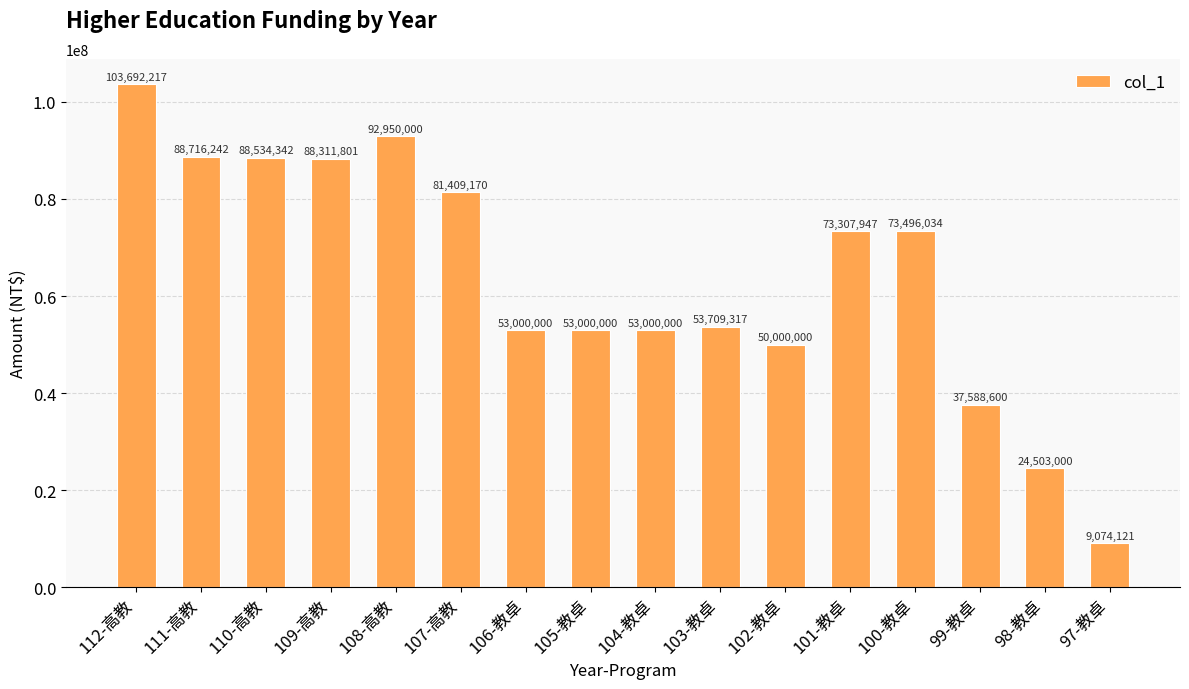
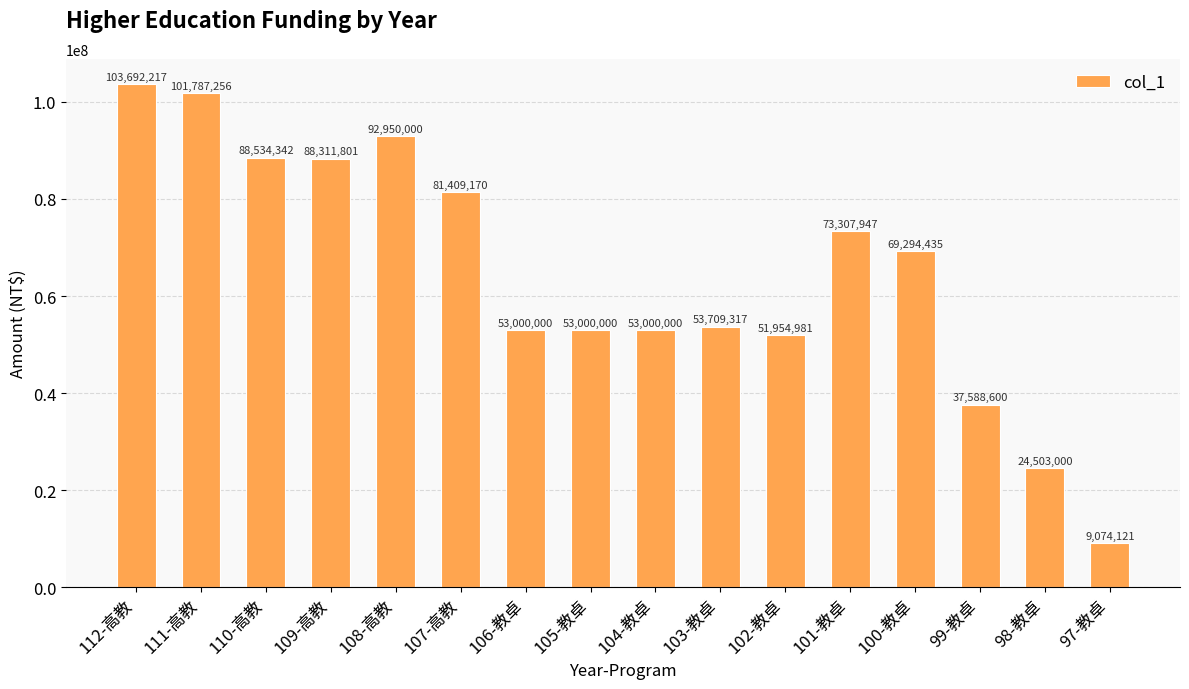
  {
    "112-高教": "103,692,217",
-   "111-高教": "88,716,242",
+   "111-高教": "101,787,256",
    "110-高教": "88,534,342",
    "109-高教": "88,311,801",
    "108-高教": "92,950,000",
    "107-高教": "81,409,170",
    "106-教卓": "53,000,000",
    "105-教卓": "53,000,000",
    "104-教卓": "53,000,000",
    "103-教卓": "53,709,317",
-   "102-教卓": "50,000,000",
+   "102-教卓": "51,954,981",
    "101-教卓": "73,307,947",
-   "100-教卓": "73,496,034",
+   "100-教卓": "69,294,435",
    "99-教卓": "37,588,600",
    "98-教卓": "24,503,000",
    "97-教卓": "9,074,121"
  }
